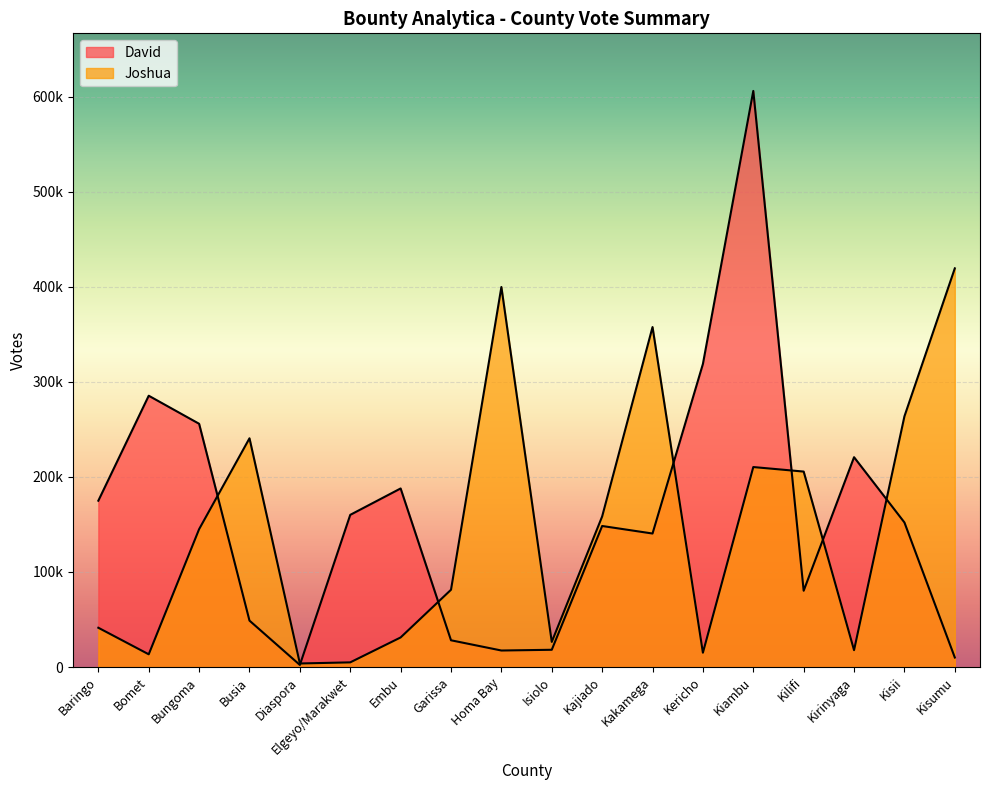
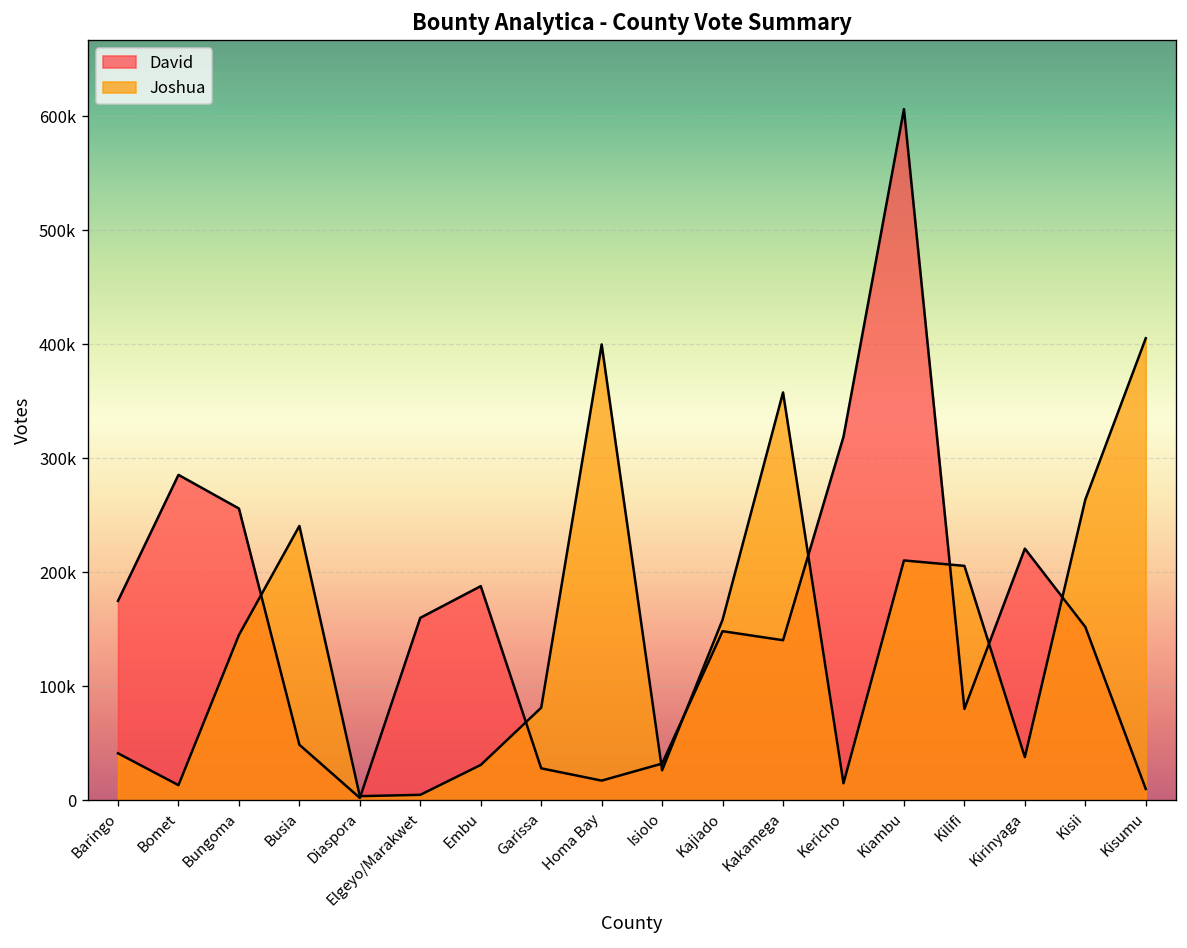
  {
    "David": {
      "Baringo": 170000,
      "Bomet": 290000,
      "Bungoma": 260000,
      "Busia": 50000,
      "Elgeyo/Marakwet": 160000,
      "Embu": 190000,
      "Garissa": 30000,
      "Homa Bay": 20000,
-     "Isiolo": 20000,
+     "Isiolo": 30000,
      "Kajiado": 150000,
      "Kakamega": 140000,
      "Kericho": 320000,
      "Kiambu": 610000,
      "Kilifi": 80000,
      "Kirinyaga": 220000,
      "Kisii": 150000,
      "Kisumu": 10000
    },
    "Joshua": {
      "Baringo": 40000,
      "Bomet": 10000,
      "Bungoma": 150000,
      "Busia": 240000,
      "Elgeyo/Marakwet": 0,
      "Embu": 30000,
      "Garissa": 80000,
      "Homa Bay": 400000,
      "Isiolo": 30000,
      "Kajiado": 160000,
      "Kakamega": 360000,
      "Kericho": 20000,
      "Kiambu": 210000,
      "Kilifi": 210000,
-     "Kirinyaga": 20000,
+     "Kirinyaga": 40000,
      "Kisii": 260000,
-     "Kisumu": 420000
+     "Kisumu": 410000
    }
  }
